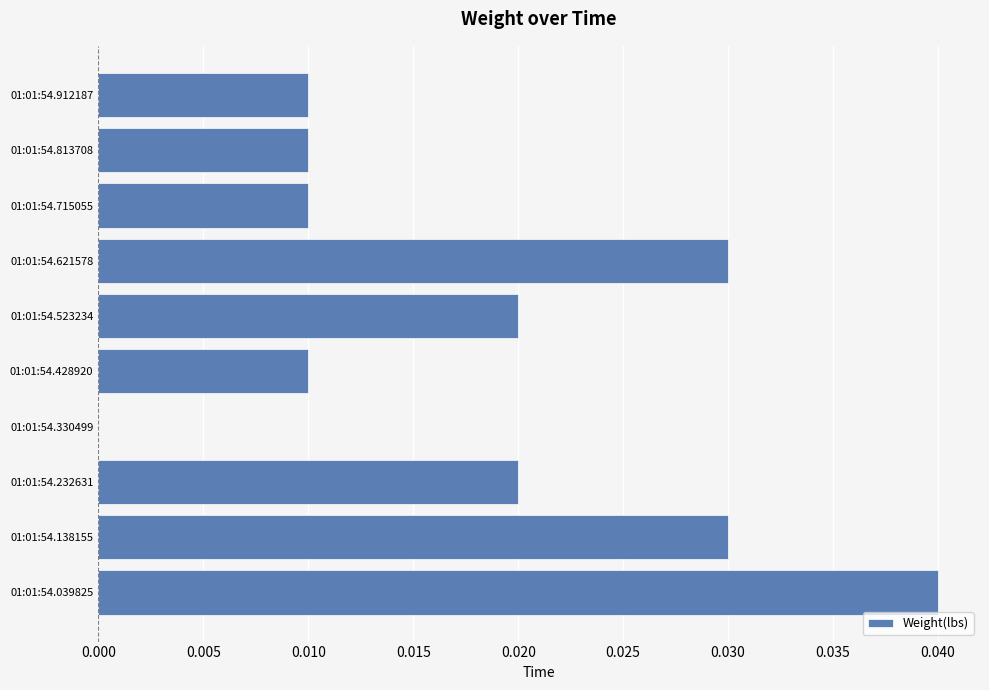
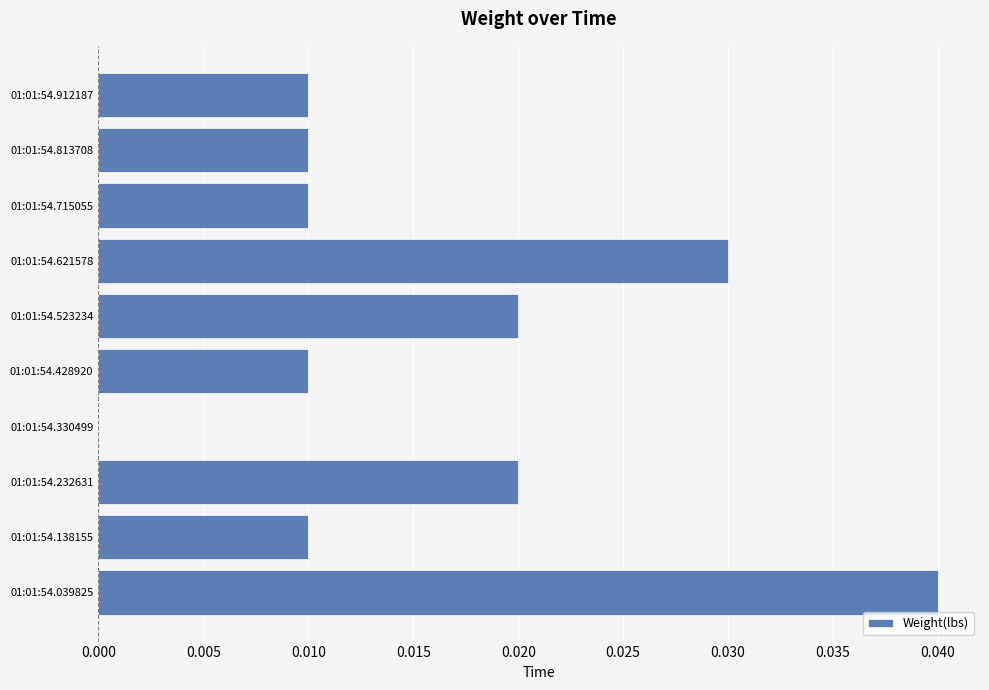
  {
    "01:01:54.912187": 0.01,
    "01:01:54.813708": 0.01,
    "01:01:54.715055": 0.01,
    "01:01:54.621578": 0.03,
    "01:01:54.523234": 0.02,
    "01:01:54.428920": 0.01,
    "01:01:54.330499": 0.00,
    "01:01:54.232631": 0.02,
-   "01:01:54.138155": 0.03,
+   "01:01:54.138155": 0.01,
    "01:01:54.039825": 0.04
  }
